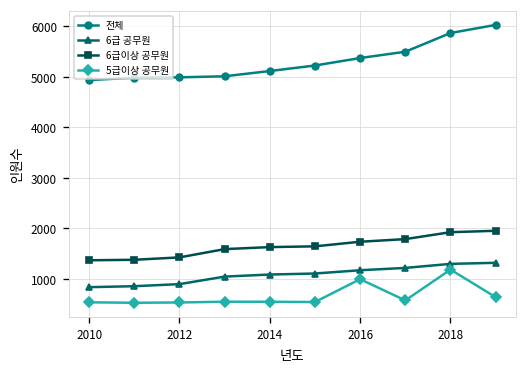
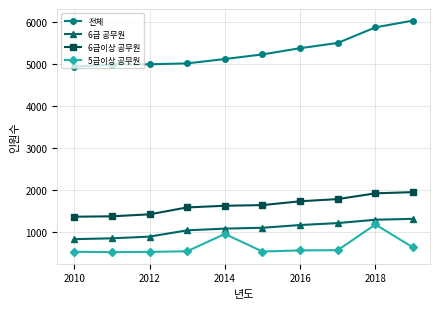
  {
    "5급이상 공무원": {
      "2010": 500,
      "2012": 500,
-     "2014": 500,
-     "2016": 1000,
+     "2014": 1000,
+     "2016": 600,
      "2018": 1200
    }
  }
